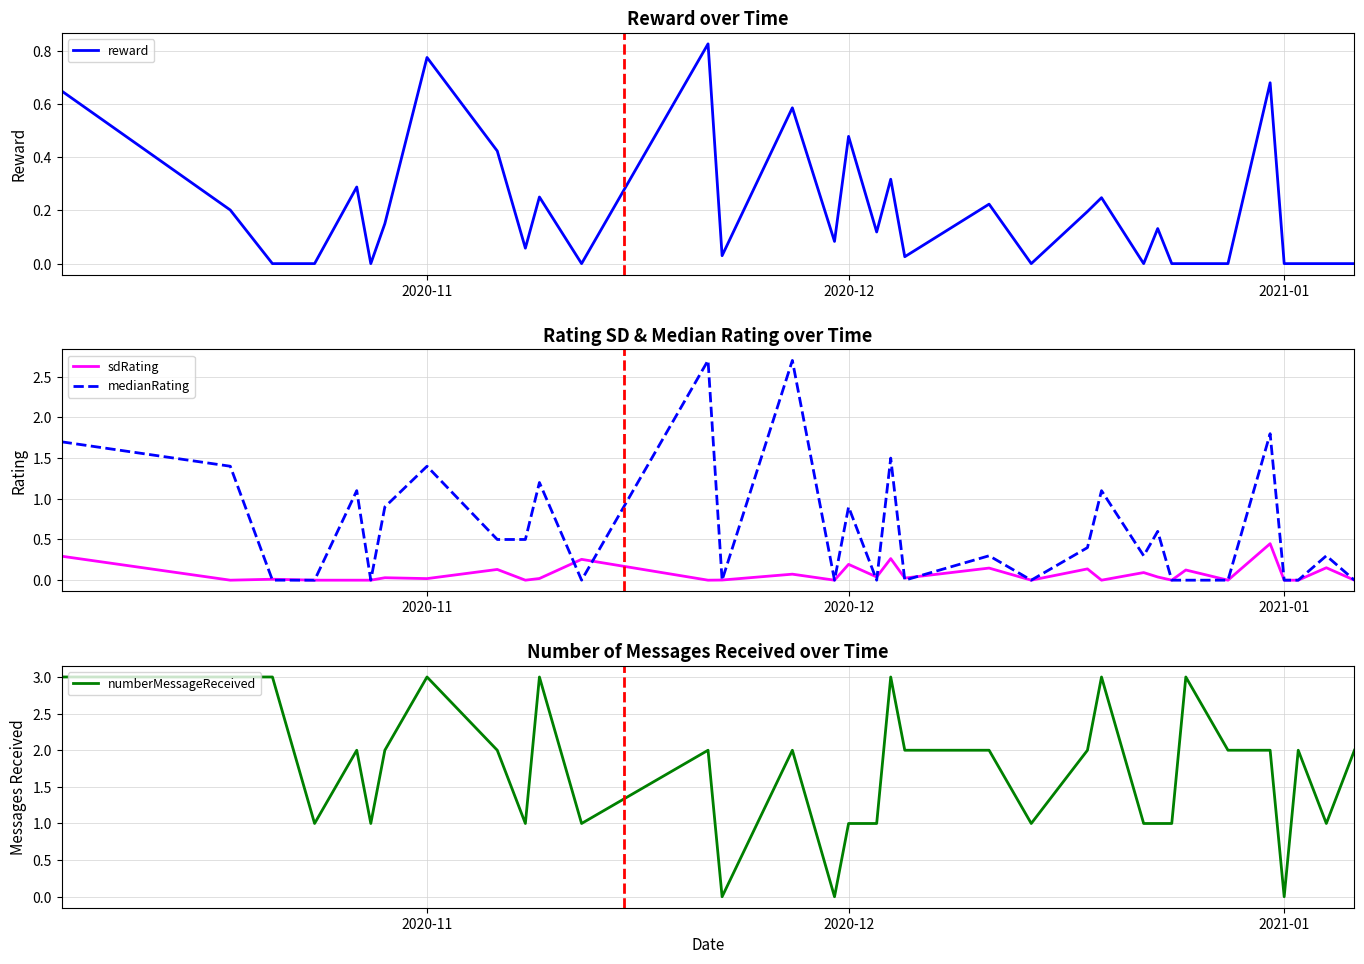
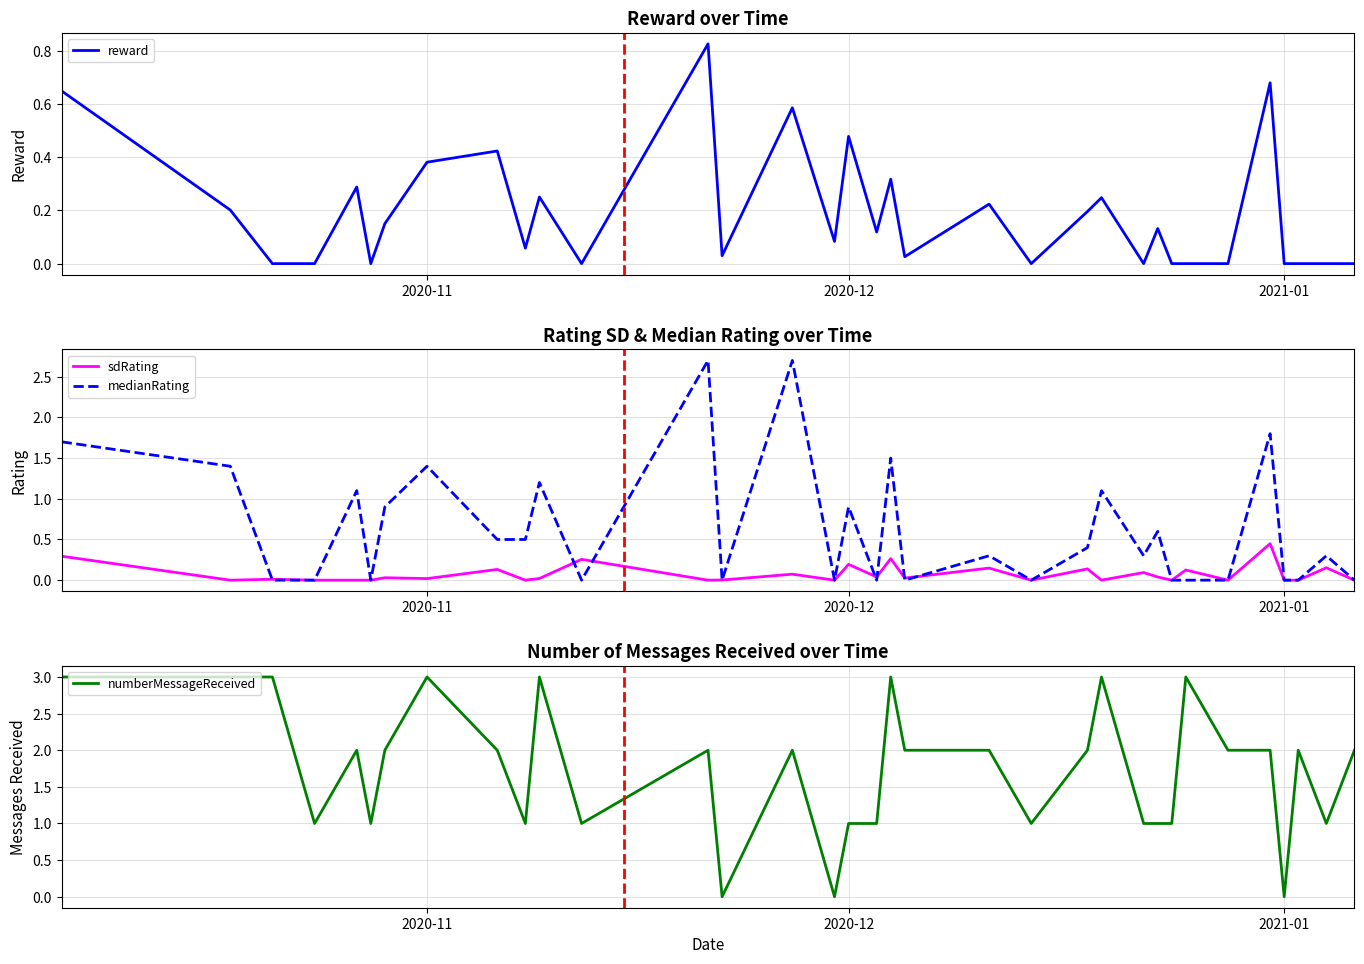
  {
    "Reward over Time": {
-     "2020-11": 0.78,
+     "2020-11": 0.38,
      "2020-12": 0.48,
      "2021-01": 0.00
    },
    "Rating SD & Median Rating over Time": {
      "sdRating": {
        "2020-11": 0.0,
        "2020-12": 0.2
      },
      "medianRating": {
        "2020-11": 1.4,
        "2020-12": 0.9
      }
    },
    "Number of Messages Received over Time": {
      "2020-11": 3.0,
      "2020-12": 1.0,
      "2021-01": 0.0
    }
  }
